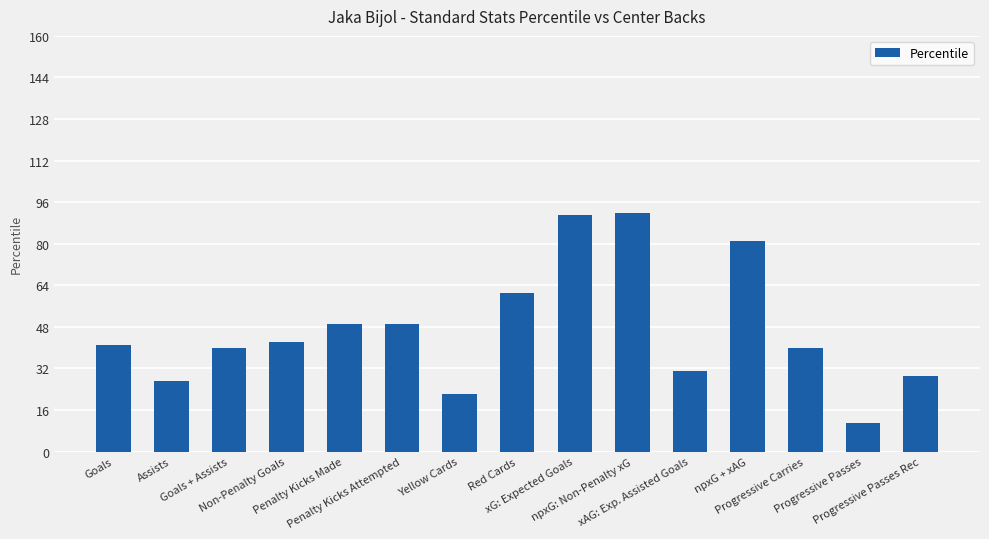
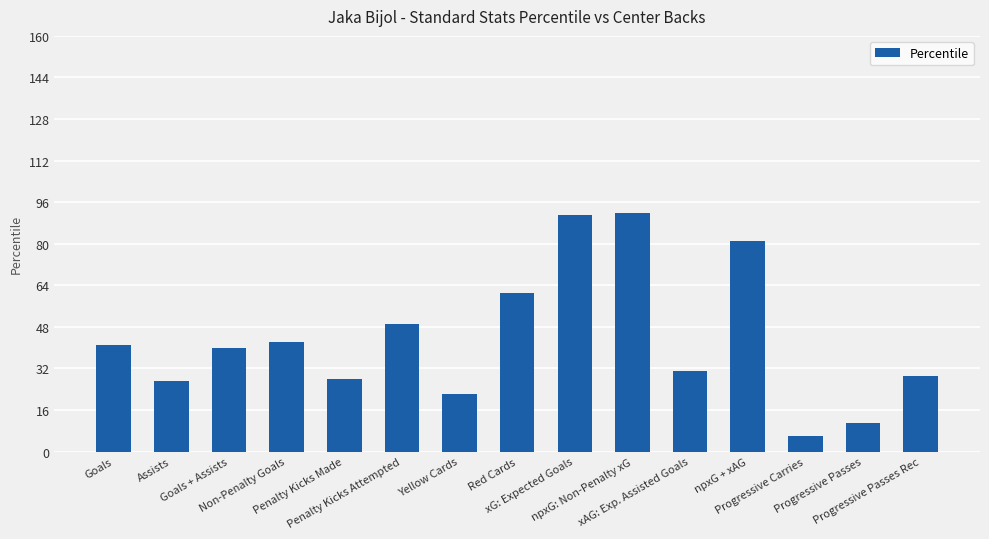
  {
    "Goals": 41,
    "Assists": 27,
    "Goals + Assists": 40,
    "Non-Penalty Goals": 42,
-   "Penalty Kicks Made": 49,
+   "Penalty Kicks Made": 28,
    "Penalty Kicks Attempted": 49,
    "Yellow Cards": 22,
    "Red Cards": 61,
    "xG: Expected Goals": 91,
    "npxG: Non-Penalty xG": 92,
    "xAG: Exp. Assisted Goals": 31,
    "npxG + xAG": 81,
-   "Progressive Carries": 40,
+   "Progressive Carries": 6,
    "Progressive Passes": 11,
    "Progressive Passes Rec": 29
  }
